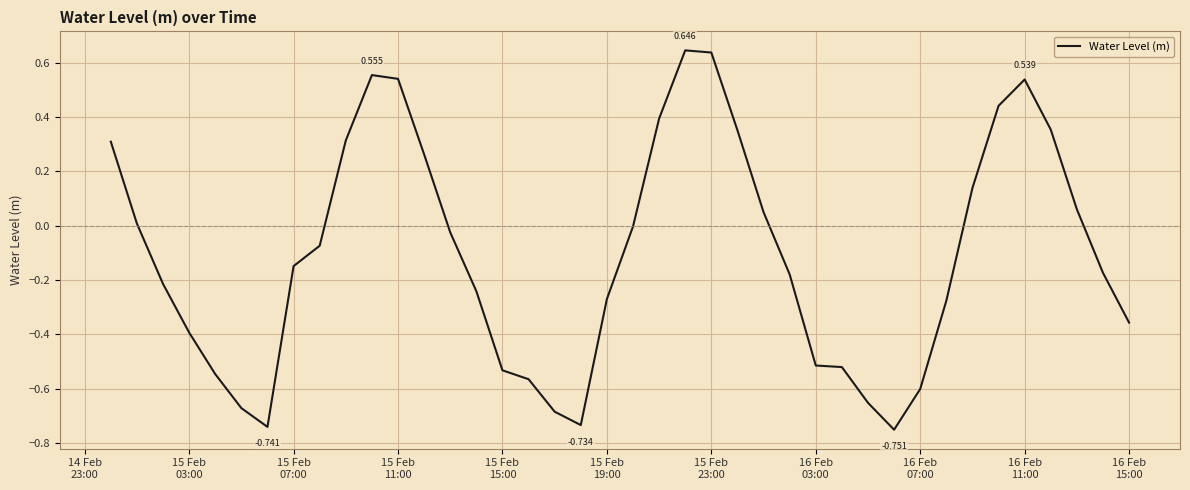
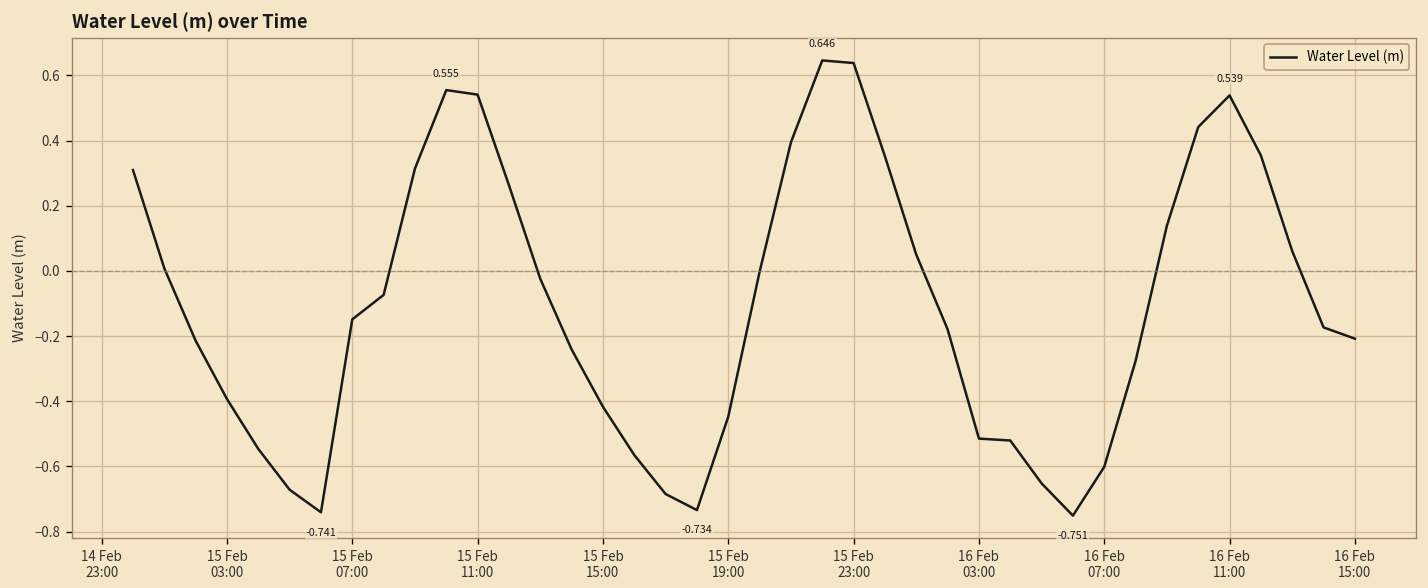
  {
    "15 Feb 03:00": -0.39,
    "15 Feb 07:00": -0.15,
    "15 Feb 11:00": 0.54,
-   "15 Feb 15:00": -0.53,
-   "15 Feb 19:00": -0.27,
+   "15 Feb 15:00": -0.42,
+   "15 Feb 19:00": -0.45,
    "15 Feb 23:00": 0.64,
    "16 Feb 03:00": -0.51,
    "16 Feb 07:00": -0.60,
-   "16 Feb 15:00": -0.36
+   "16 Feb 15:00": -0.21
  }
